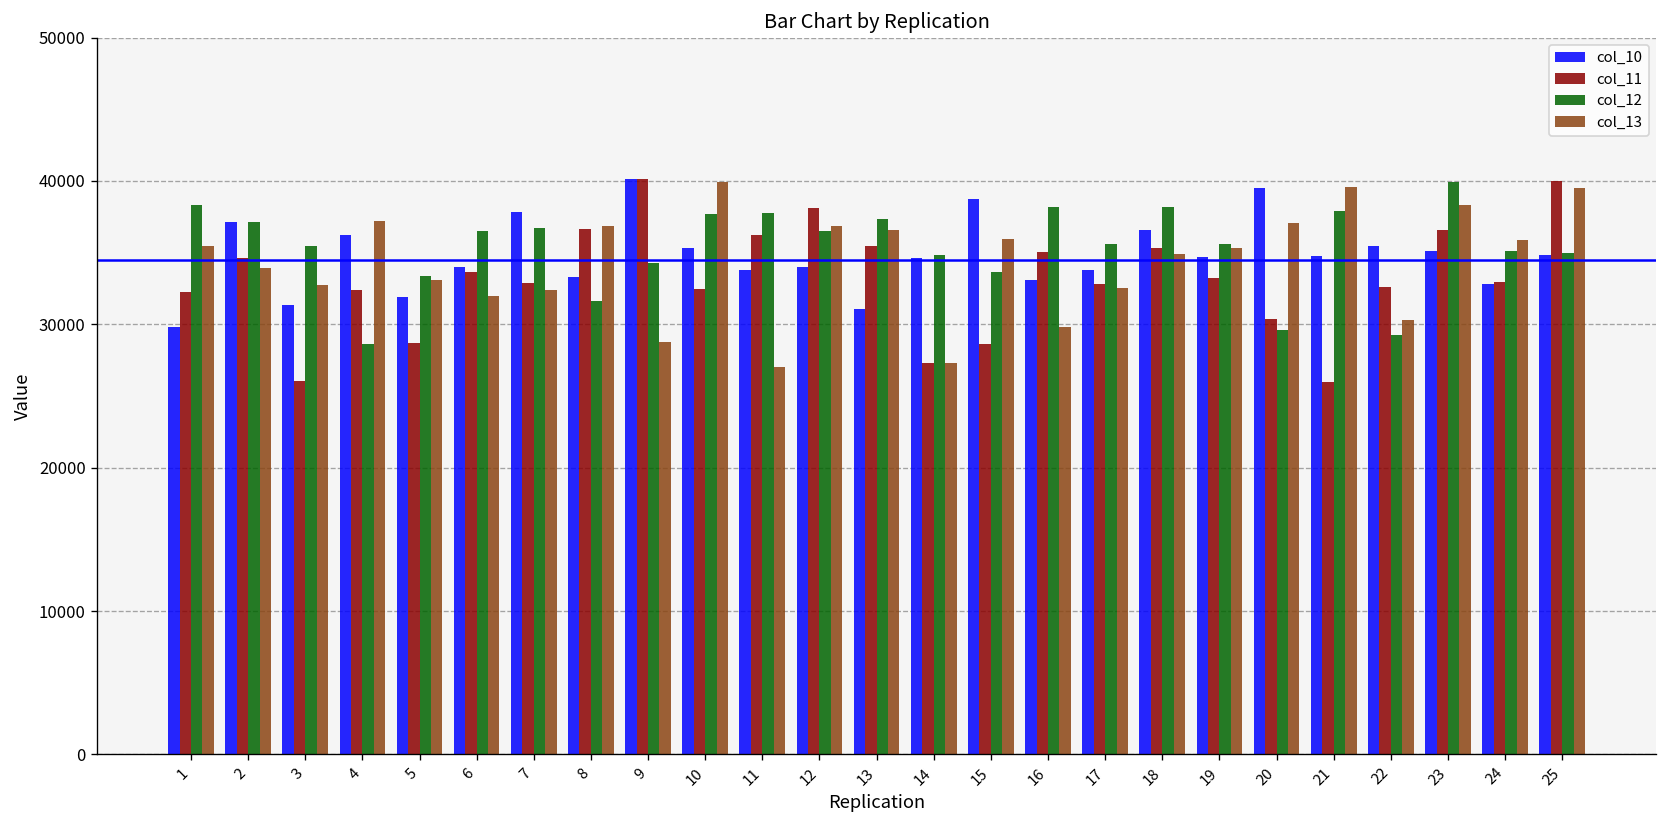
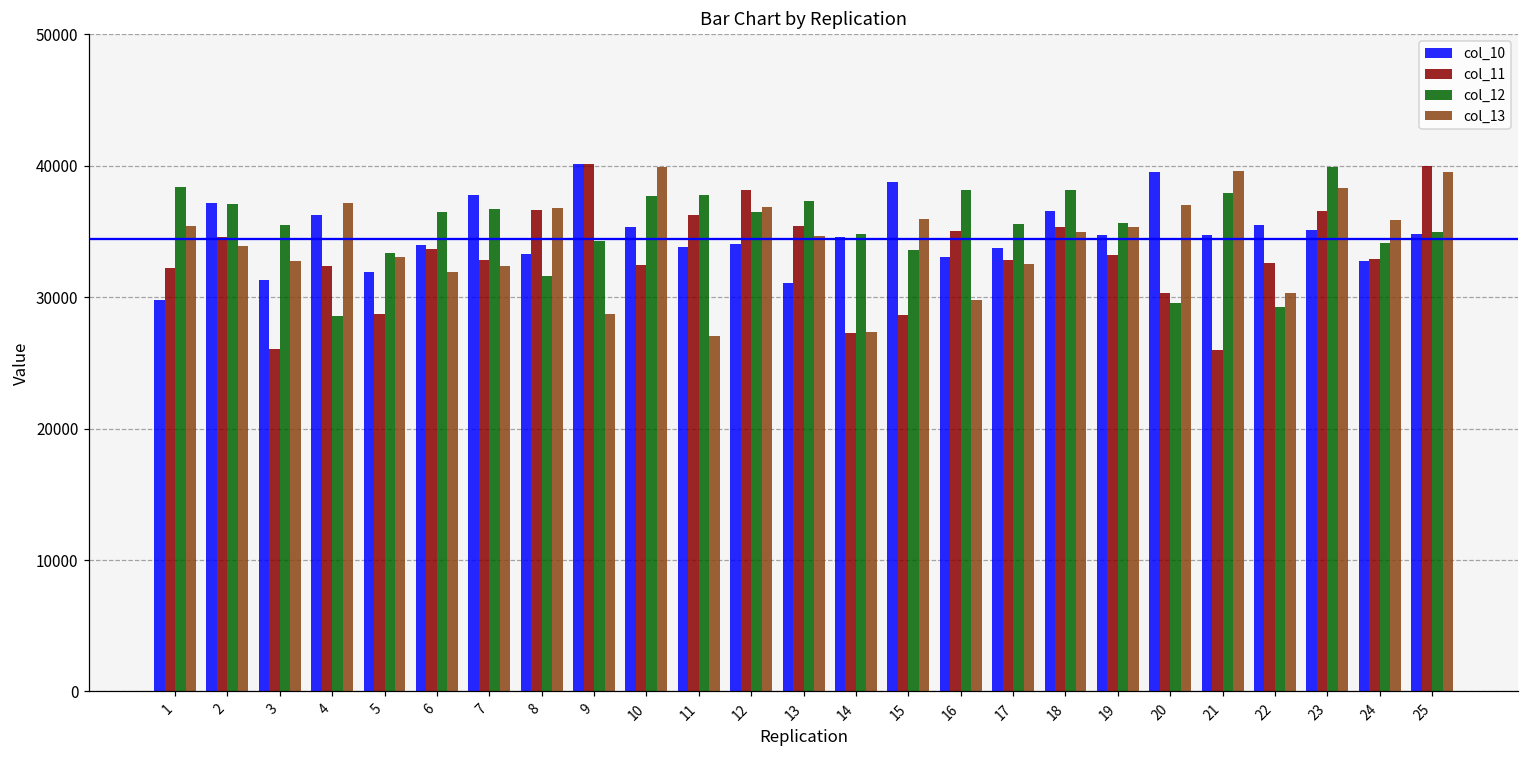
  {
    "col_10": {
      "1": 29800,
      "2": 37200,
      "3": 31400,
      "4": 36200,
      "5": 31900,
      "6": 34000,
      "7": 37800,
      "8": 33300,
      "9": 40100,
      "10": 35300,
      "11": 33800,
      "12": 34000,
      "13": 31100,
      "14": 34600,
      "15": 38800,
      "16": 33100,
      "17": 33800,
      "18": 36600,
      "19": 34700,
      "20": 39500,
      "21": 34800,
      "22": 35500,
      "23": 35100,
      "24": 32800,
      "25": 34800
    },
    "col_11": {
      "1": 32300,
      "2": 34600,
      "3": 26100,
      "4": 32400,
      "5": 28700,
      "6": 33700,
      "7": 32900,
      "8": 36700,
      "9": 40100,
      "10": 32500,
      "11": 36200,
      "12": 38100,
      "13": 35400,
      "14": 27300,
      "15": 28600,
      "16": 35100,
      "17": 32800,
      "18": 35300,
      "19": 33200,
      "20": 30300,
      "21": 26000,
      "22": 32600,
      "23": 36600,
      "24": 32900,
      "25": 40000
    },
    "col_12": {
      "1": 38400,
      "2": 37100,
      "3": 35500,
      "4": 28600,
      "5": 33400,
      "6": 36500,
      "7": 36700,
      "8": 31600,
      "9": 34300,
      "10": 37700,
      "11": 37800,
      "12": 36500,
      "13": 37300,
      "14": 34800,
      "15": 33600,
      "16": 38200,
      "17": 35600,
      "18": 38200,
      "19": 35600,
      "20": 29600,
      "21": 37900,
      "22": 29200,
      "23": 39900,
-     "24": 35100,
+     "24": 34100,
      "25": 35000
    },
    "col_13": {
      "1": 35400,
      "2": 33900,
      "3": 32700,
      "4": 37200,
      "5": 33100,
      "6": 31900,
      "7": 32400,
      "8": 36800,
      "9": 28700,
      "10": 39900,
      "11": 27100,
      "12": 36900,
-     "13": 36600,
+     "13": 34700,
      "14": 27300,
      "15": 35900,
      "16": 29800,
      "17": 32500,
      "18": 34900,
      "19": 35300,
      "20": 37100,
      "21": 39600,
      "22": 30300,
      "23": 38300,
      "24": 35900,
      "25": 39500
    }
  }
